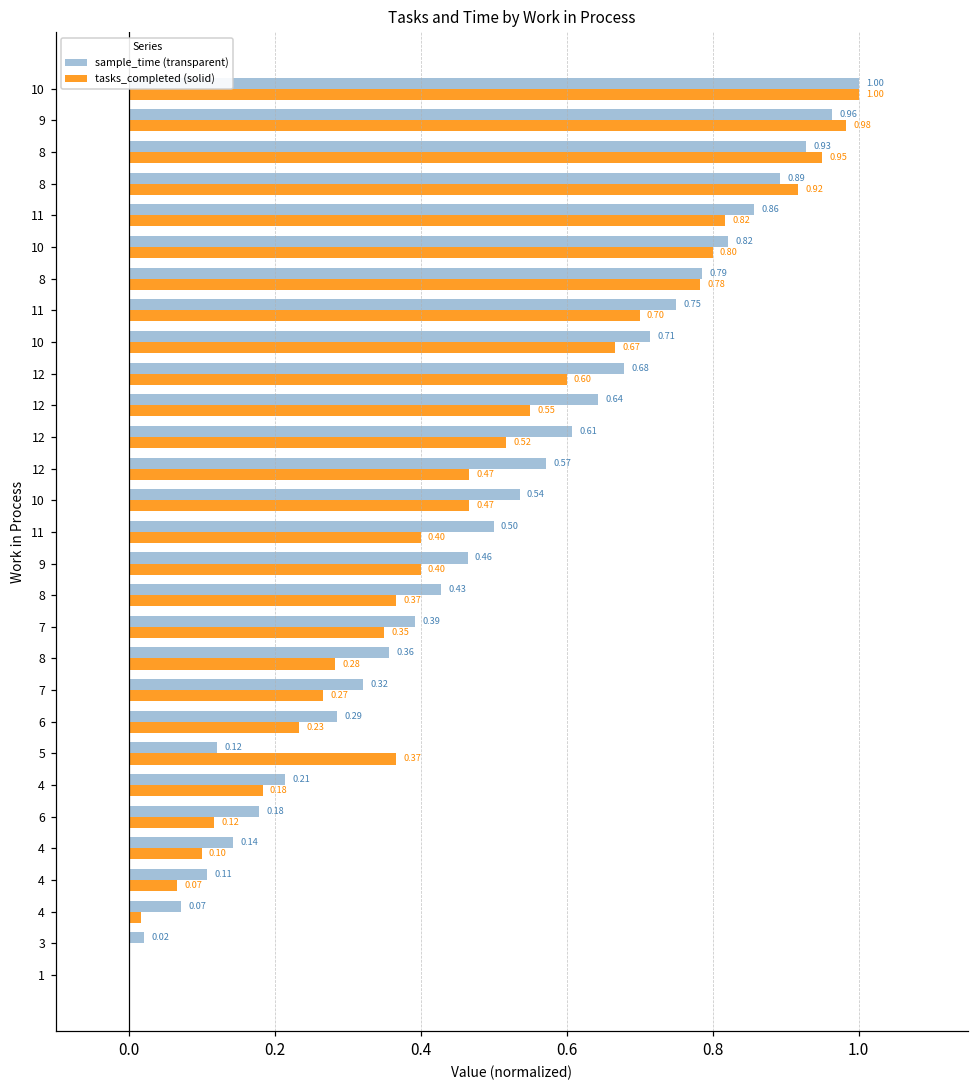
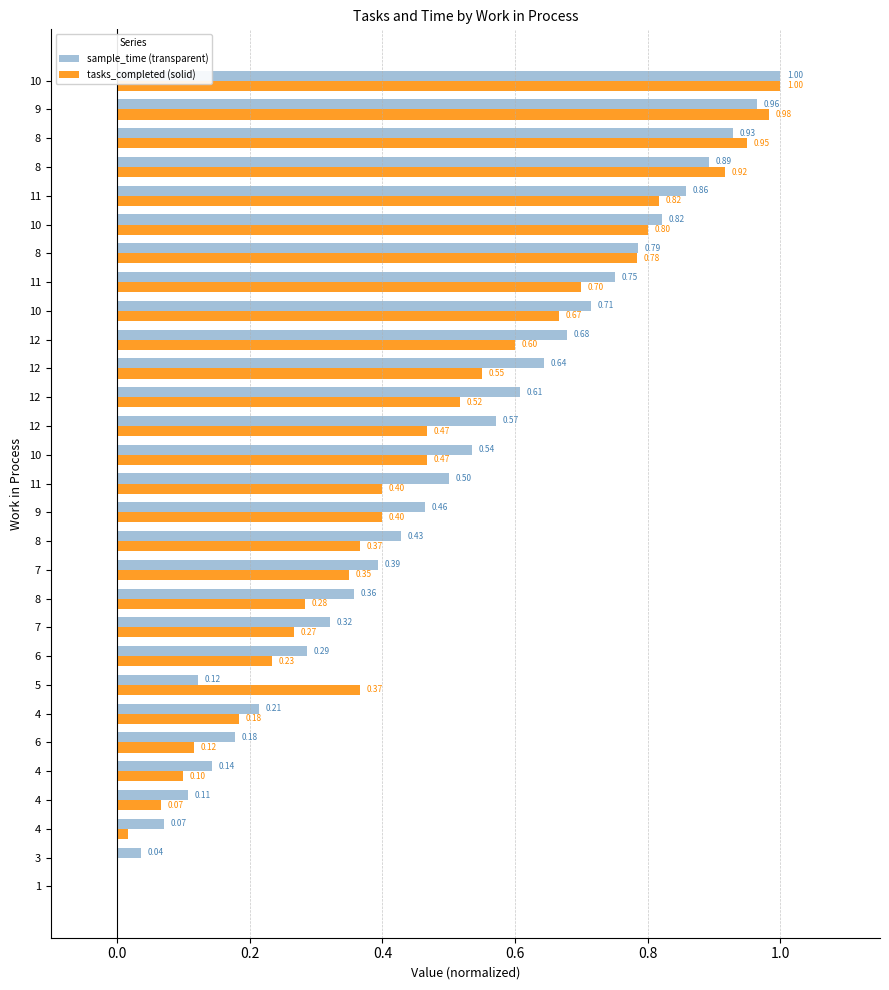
  {
    "sample_time (transparent)": {
      "5": 0.12,
-     "3": 0.02
+     "3": 0.04
    },
    "tasks_completed (solid)": {
      "5": 0.37
    }
  }
